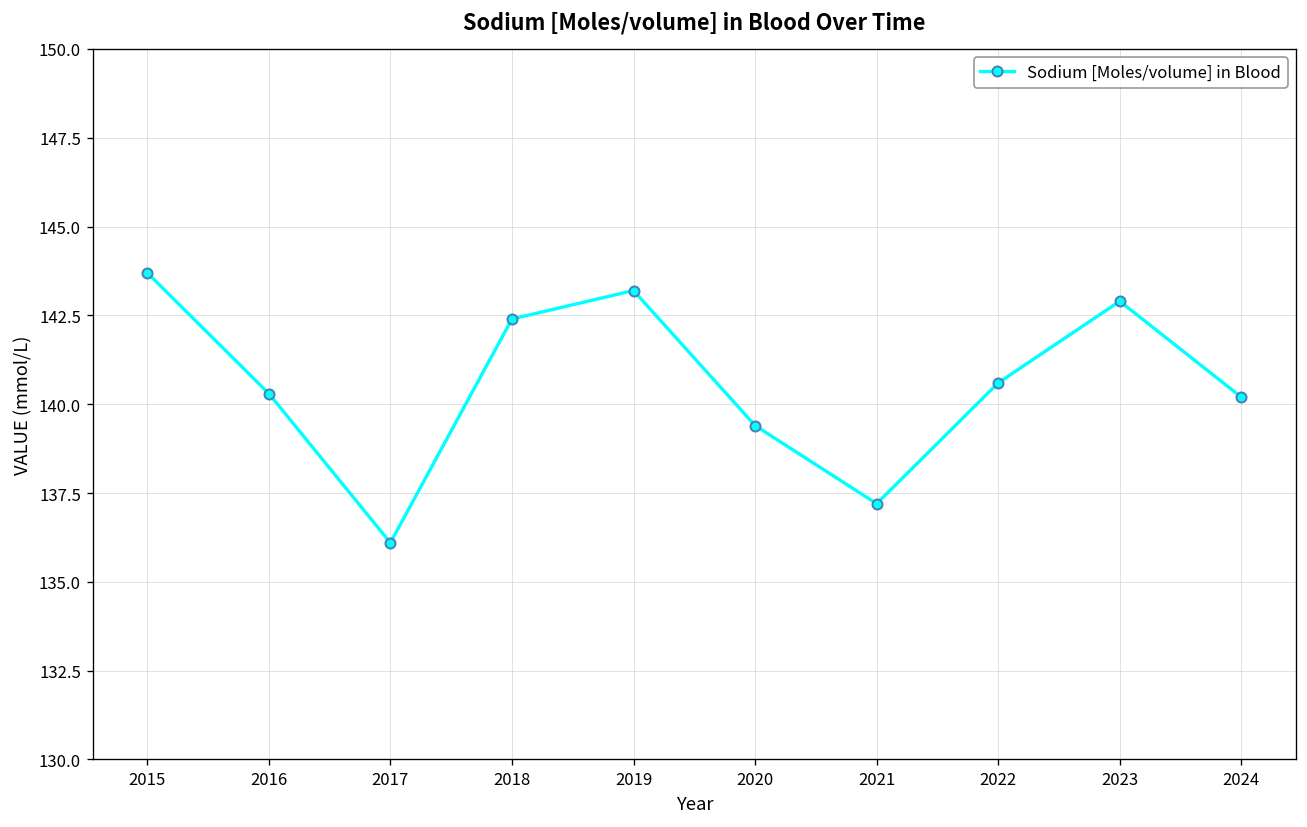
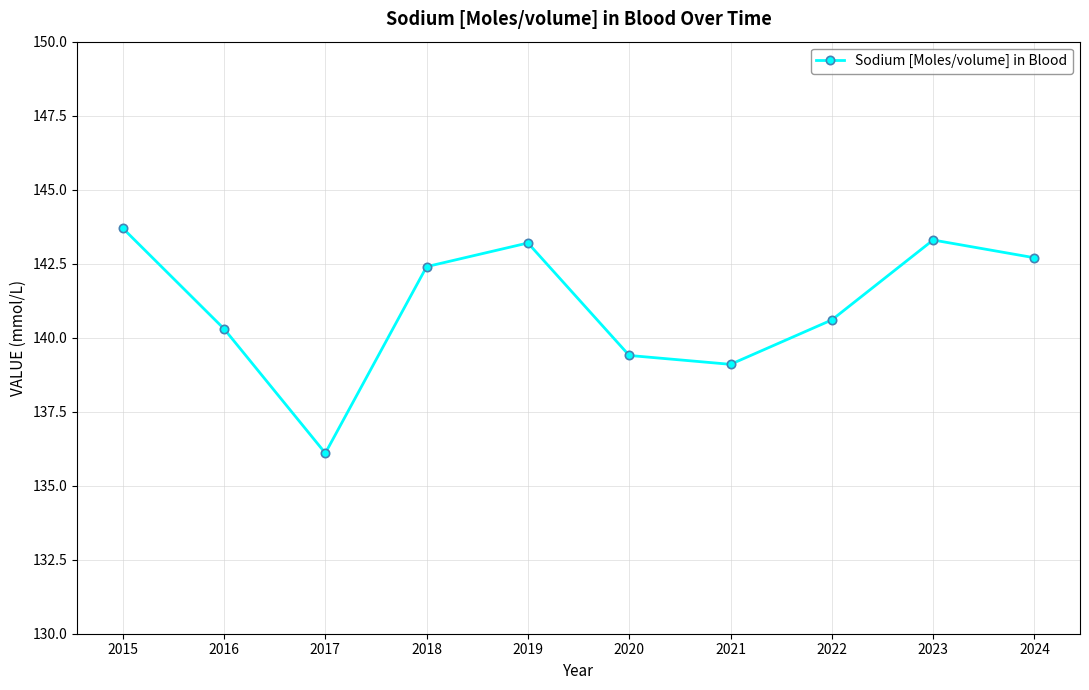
  {
    "2015": 143.7,
    "2016": 140.3,
    "2017": 136.1,
    "2018": 142.4,
    "2019": 143.2,
    "2020": 139.4,
-   "2021": 137.2,
+   "2021": 139.1,
    "2022": 140.6,
-   "2023": 142.9,
-   "2024": 140.2
+   "2023": 143.3,
+   "2024": 142.7
  }
